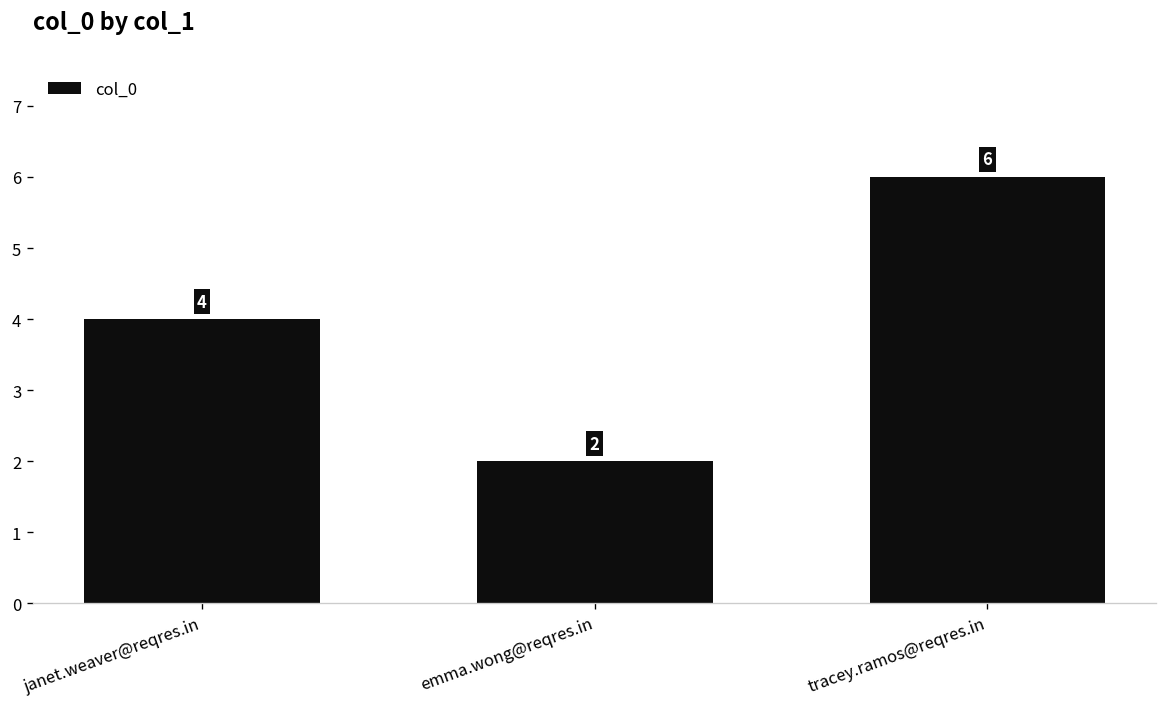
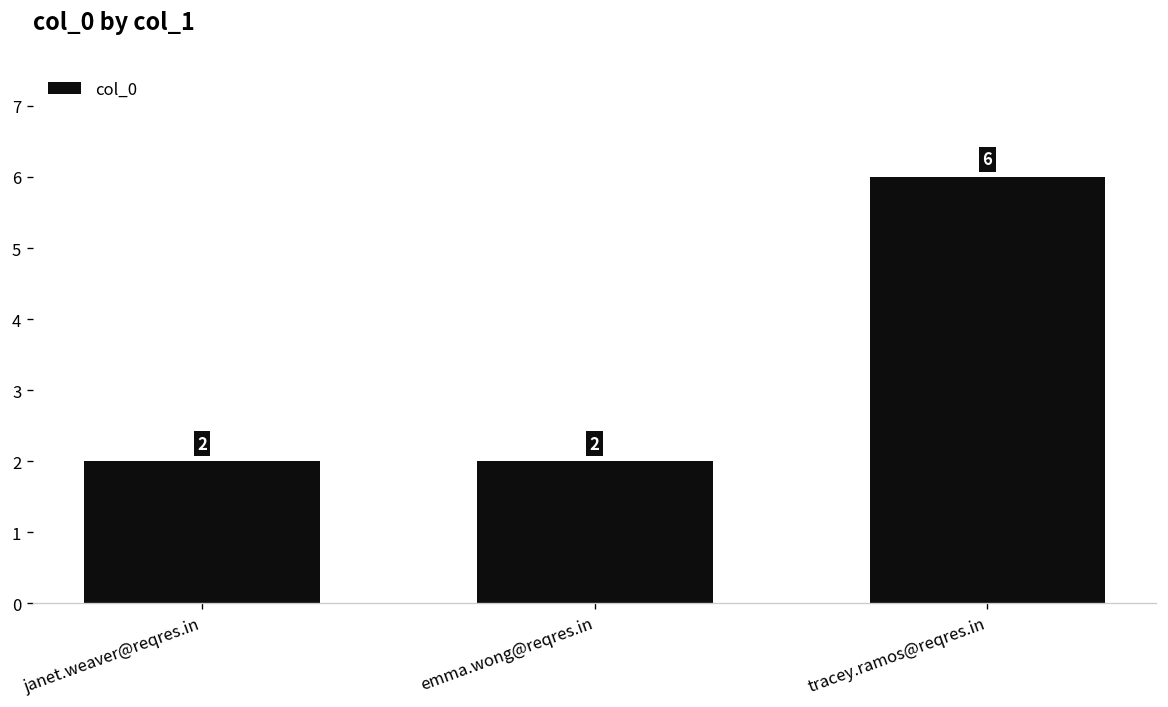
  {
-   "janet.weaver@reqres.in": 4
+   "janet.weaver@reqres.in": 2
  }
